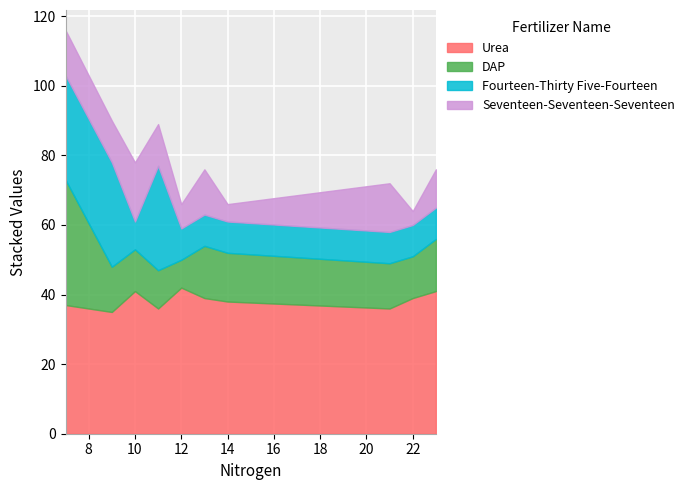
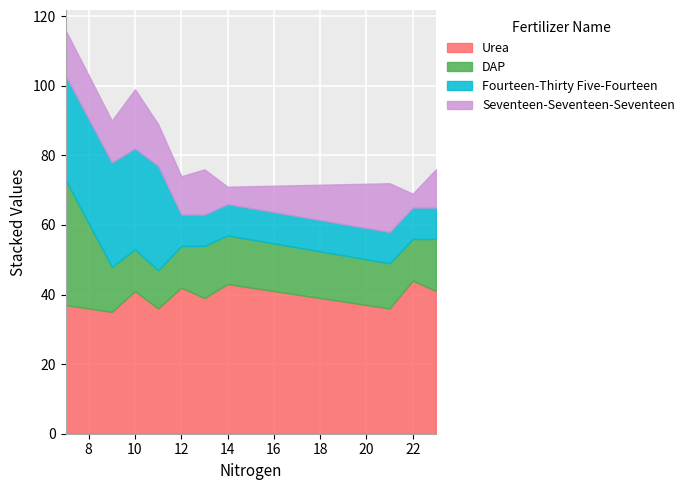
  {
    "Urea": {
      "10": 41,
      "12": 42,
-     "14": 38,
-     "22": 39
+     "14": 43,
+     "22": 44
    },
    "DAP": {
      "10": 12,
-     "12": 8,
+     "12": 12,
      "14": 14,
      "22": 12
    },
    "Fourteen-Thirty Five-Fourteen": {
-     "10": 8,
+     "10": 29,
      "12": 9,
      "14": 9,
      "22": 9
    },
    "Seventeen-Seventeen-Seventeen": {
      "10": 17,
-     "12": 7,
+     "12": 11,
      "14": 5,
      "22": 4
    }
  }
